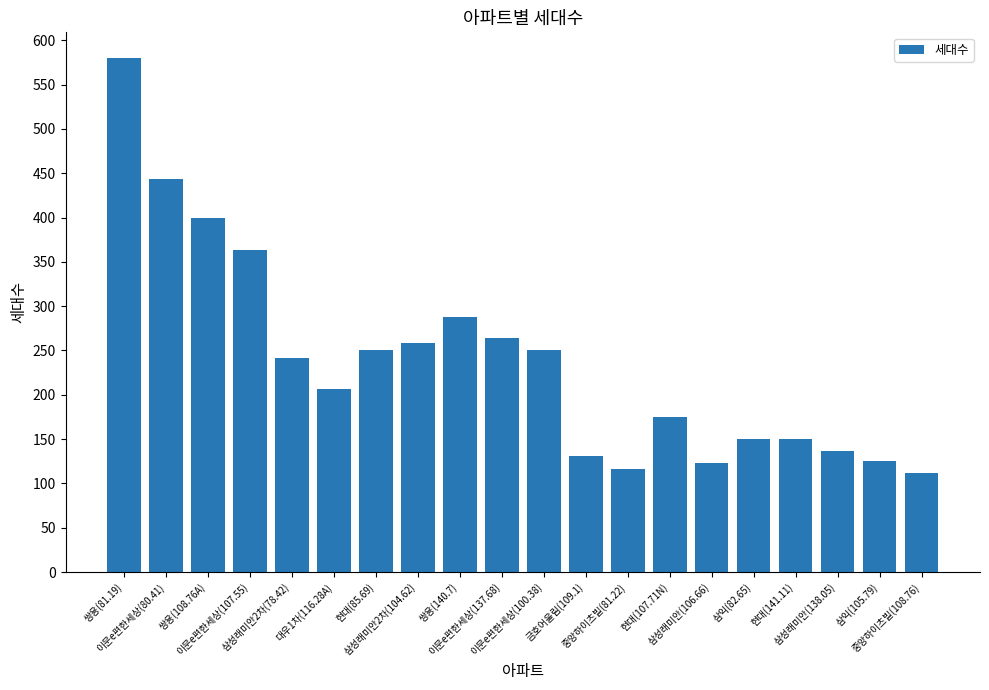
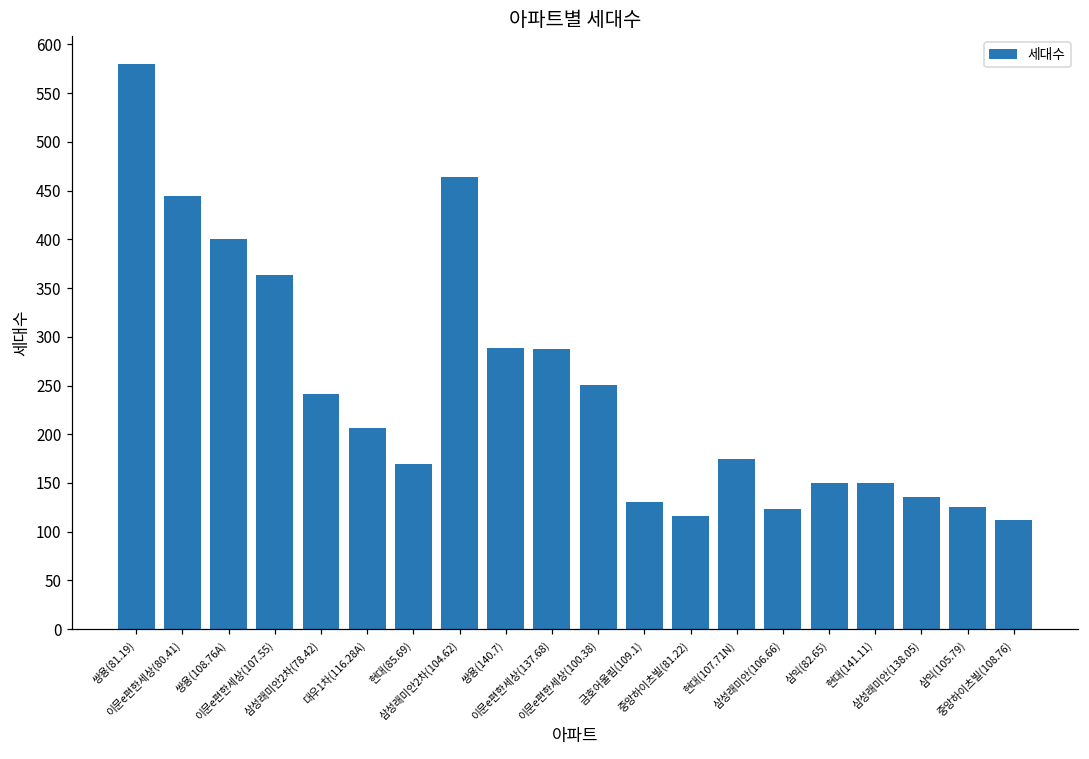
  {
    "쌍용(81.19)": 580,
    "이문e편한세상(80.41)": 440,
    "쌍용(108.76A)": 400,
    "이문e편한세상(107.55)": 360,
    "삼성래미안2차(78.42)": 240,
    "대우1차(116.28A)": 210,
-   "현대(85.69)": 250,
-   "삼성래미안2차(104.62)": 260,
+   "현대(85.69)": 170,
+   "삼성래미안2차(104.62)": 460,
    "쌍용(140.7)": 290,
-   "이문e편한세상(137.68)": 260,
+   "이문e편한세상(137.68)": 290,
    "이문e편한세상(100.38)": 250,
    "금호어울림(109.1)": 130,
    "중앙하이츠빌(81.22)": 120,
    "현대(107.71N)": 180,
    "삼성래미안(106.66)": 120,
    "삼익(82.65)": 150,
    "현대(141.11)": 150,
    "삼성래미안(138.05)": 140,
    "삼익(105.79)": 130,
    "중앙하이츠빌(108.76)": 110
  }
